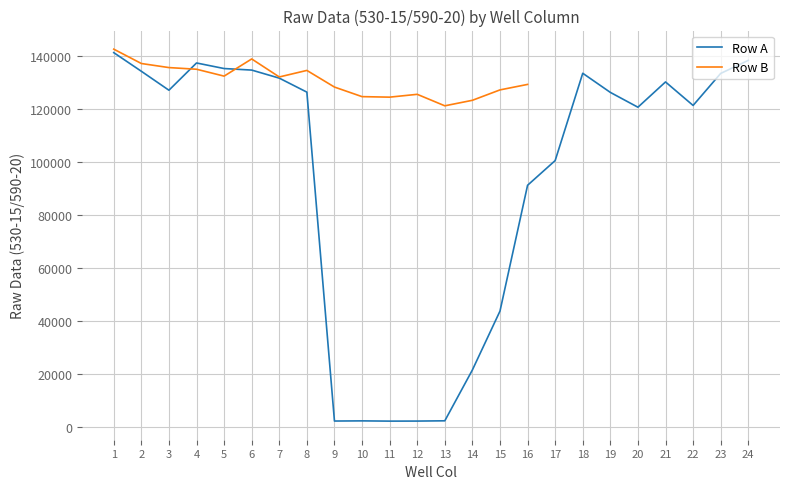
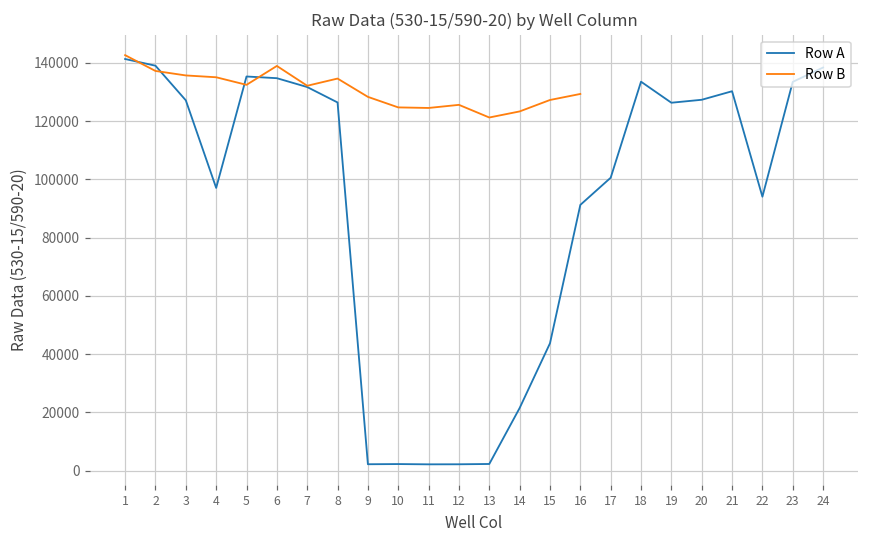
  {
    "Row A": {
      "1": 141000,
-     "2": 134000,
+     "2": 139000,
      "3": 127000,
-     "4": 137000,
+     "4": 97000,
      "5": 135000,
      "6": 135000,
      "8": 126000,
      "9": 2000,
      "10": 2000,
      "11": 2000,
      "12": 2000,
      "13": 2000,
      "14": 21000,
      "15": 44000,
      "16": 91000,
      "17": 101000,
      "18": 134000,
      "19": 126000,
-     "20": 121000,
+     "20": 127000,
      "21": 130000,
-     "22": 121000
+     "22": 94000
    },
    "Row B": {
      "1": 143000,
      "2": 137000,
      "3": 136000,
      "4": 135000,
      "5": 132000,
      "6": 139000,
      "8": 135000,
      "9": 128000,
      "10": 125000,
      "11": 125000,
      "12": 126000,
      "13": 121000,
      "14": 123000,
      "15": 127000,
      "16": 129000
    }
  }
